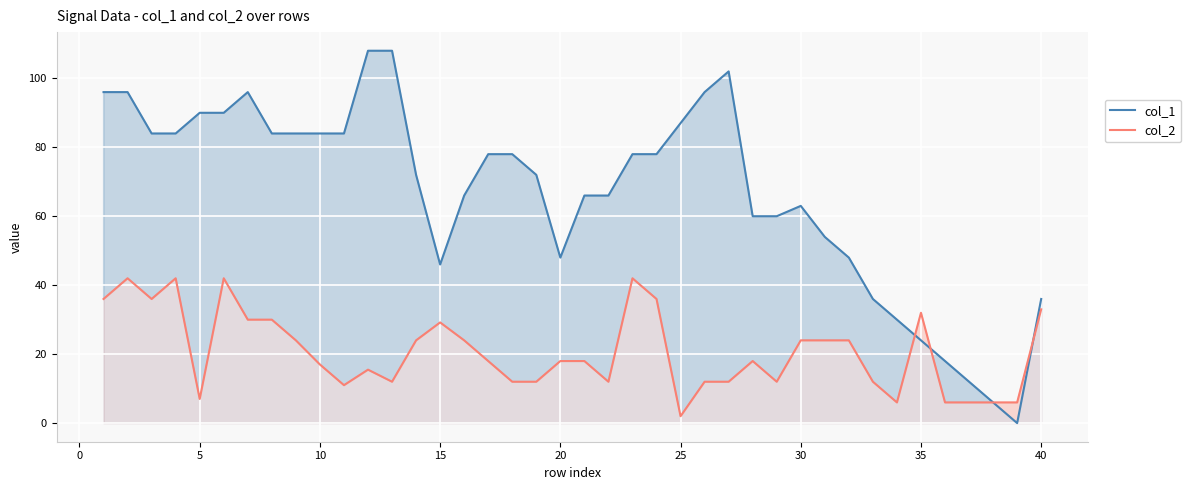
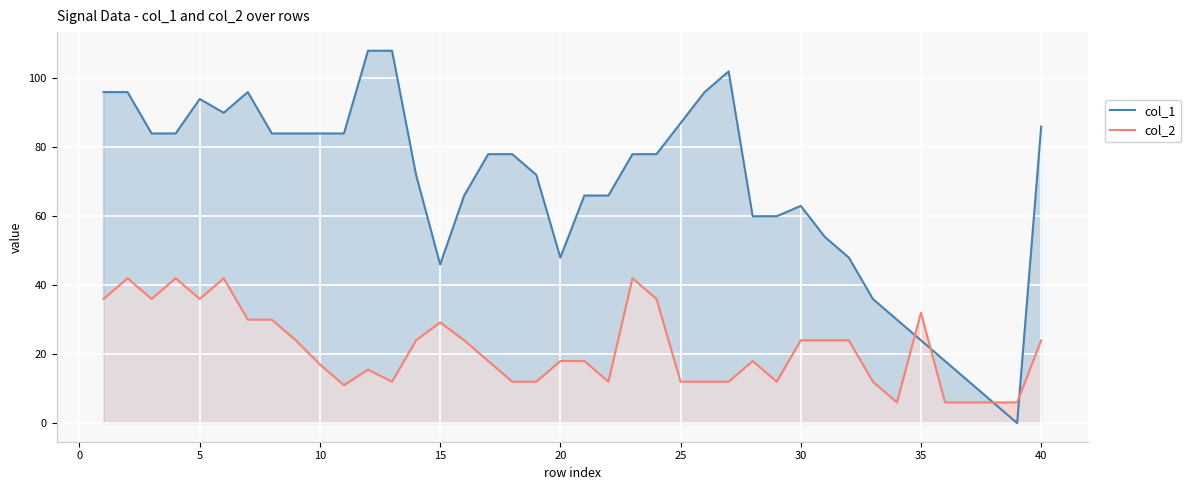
  {
    "col_1": {
-     "5": 90,
+     "5": 94,
      "10": 84,
      "15": 46,
      "20": 48,
      "25": 87,
      "30": 63,
      "35": 24,
-     "40": 36
+     "40": 86
    },
    "col_2": {
-     "5": 7,
+     "5": 36,
      "10": 17,
      "15": 29,
      "20": 18,
-     "25": 2,
+     "25": 12,
      "30": 24,
      "35": 32,
-     "40": 33
+     "40": 24
    }
  }
